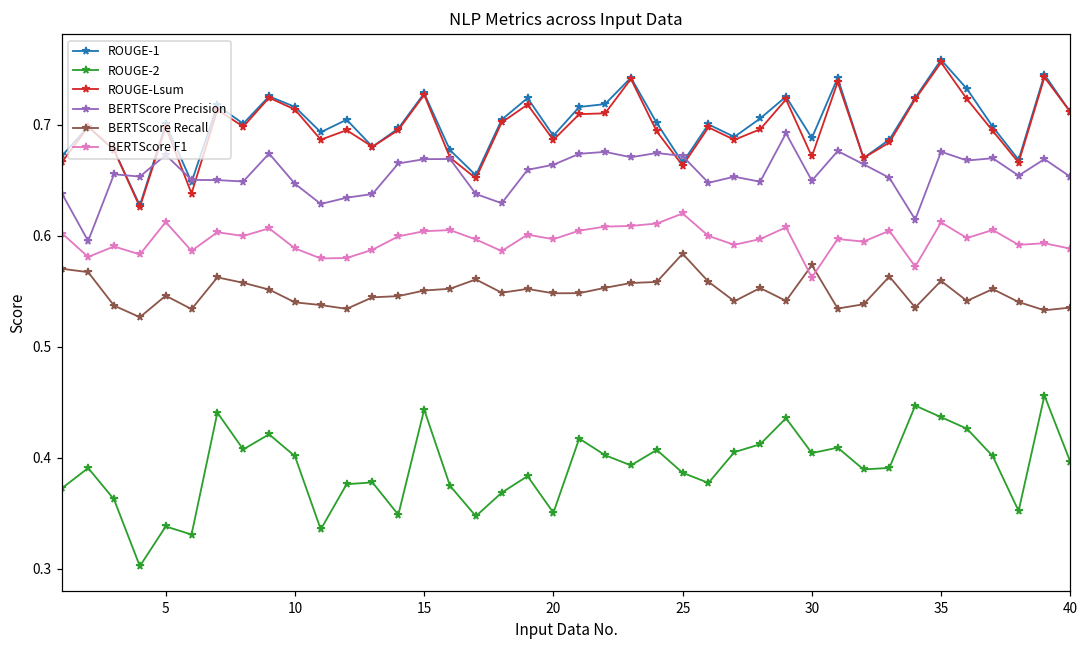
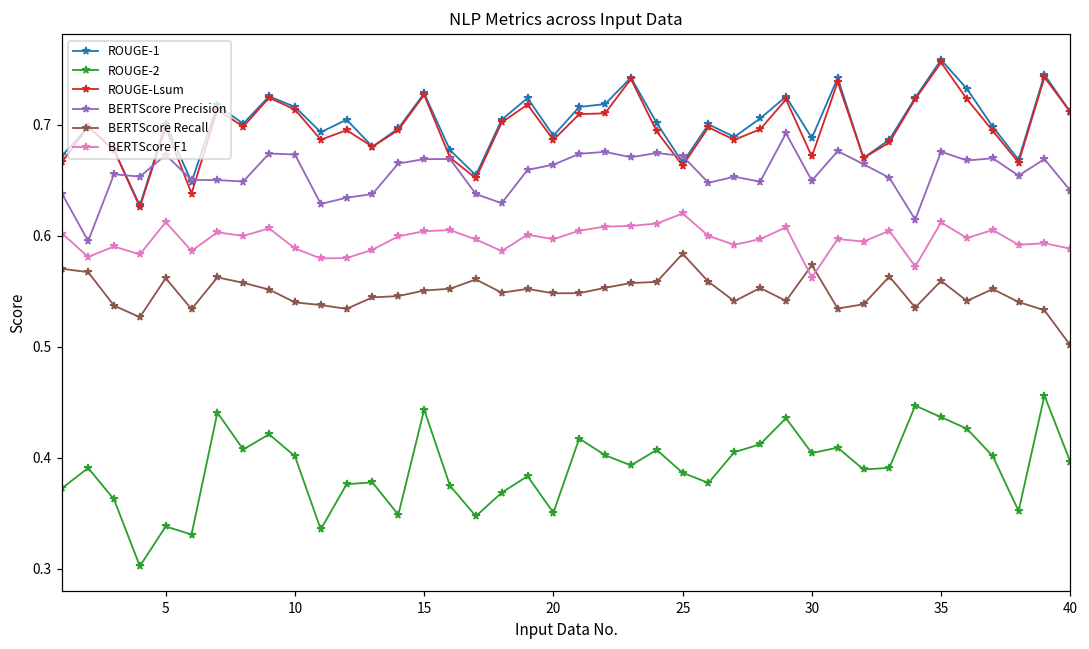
  {
    "ROUGE-1": {
      "20": 0.690,
      "25": 0.666,
      "30": 0.688
    },
    "ROUGE-2": {
      "5": 0.338,
      "10": 0.401,
      "15": 0.443,
      "20": 0.351,
      "25": 0.387,
      "30": 0.404,
      "35": 0.437,
      "40": 0.396
    },
    "ROUGE-Lsum": {
      "20": 0.686,
      "25": 0.663,
      "30": 0.671
    },
    "BERTScore Precision": {
      "5": 0.673,
-     "10": 0.647,
+     "10": 0.673,
      "15": 0.669,
      "20": 0.664,
      "25": 0.672,
      "30": 0.649,
      "35": 0.676,
-     "40": 0.653
+     "40": 0.641
    },
    "BERTScore Recall": {
-     "5": 0.546,
+     "5": 0.562,
      "10": 0.540,
      "15": 0.551,
      "20": 0.548,
      "25": 0.584,
      "30": 0.573,
      "35": 0.559,
-     "40": 0.535
+     "40": 0.501
    },
    "BERTScore F1": {
      "5": 0.612,
      "10": 0.589,
      "15": 0.604,
      "20": 0.597,
      "25": 0.620,
      "30": 0.562,
      "35": 0.612,
      "40": 0.588
    }
  }
